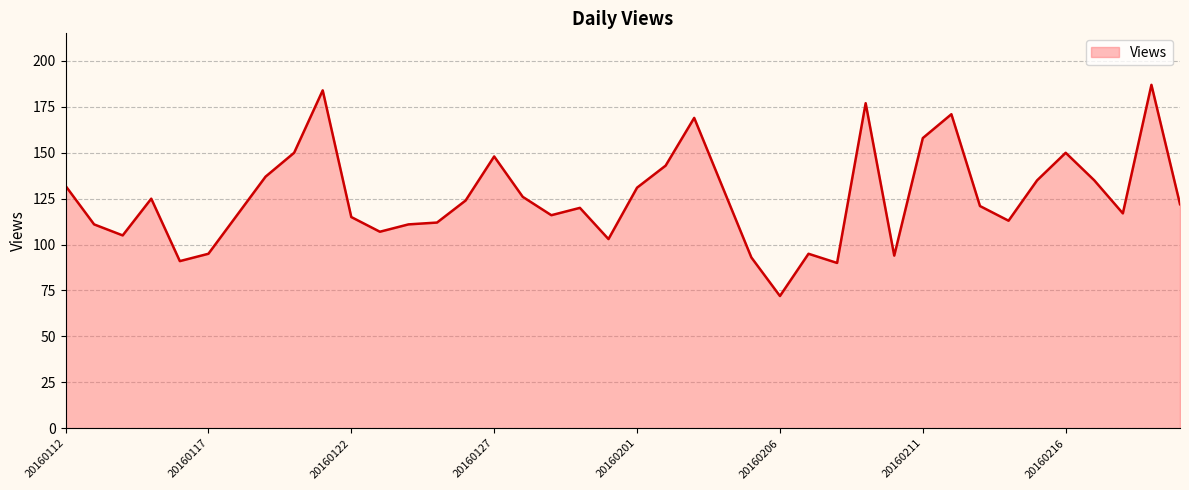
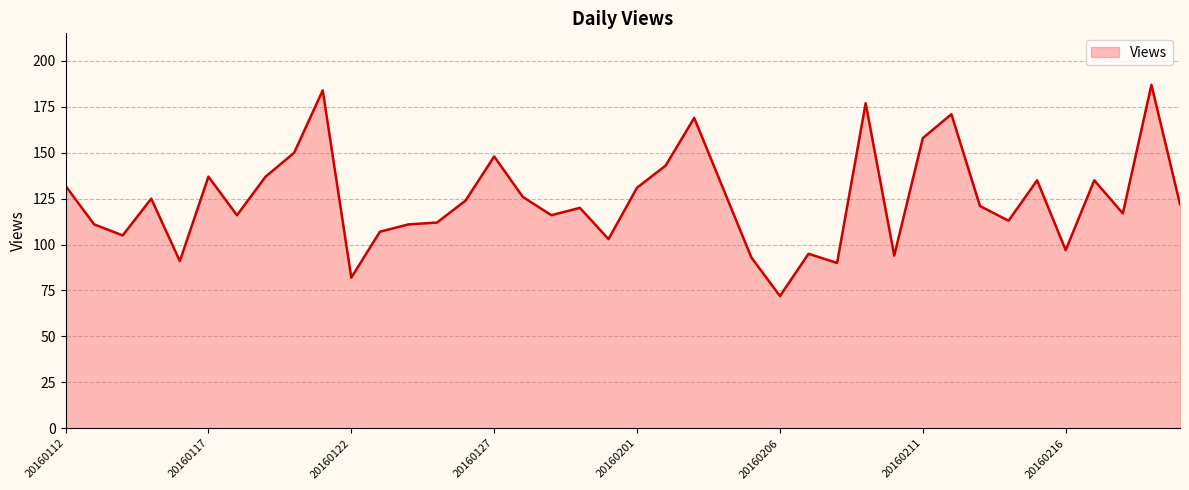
  {
    "20160112": 132,
-   "20160117": 95,
-   "20160122": 115,
+   "20160117": 137,
+   "20160122": 82,
    "20160127": 148,
    "20160201": 131,
    "20160206": 72,
    "20160211": 158,
-   "20160216": 150
+   "20160216": 97
  }
